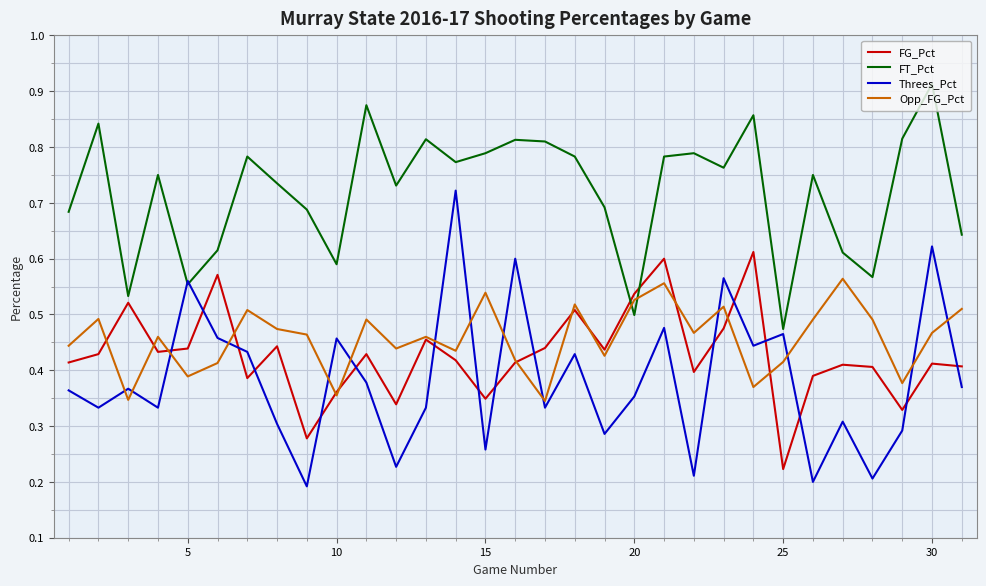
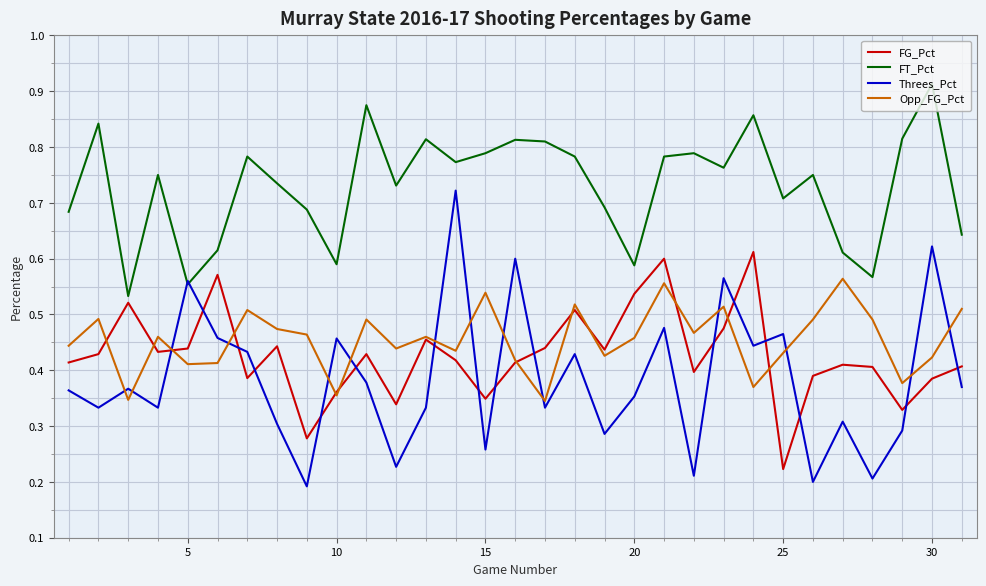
  {
    "FG_Pct": {
      "5": 0.44,
      "10": 0.36,
      "15": 0.35,
      "20": 0.54,
      "25": 0.22,
-     "30": 0.41
+     "30": 0.39
    },
    "FT_Pct": {
      "5": 0.55,
      "10": 0.59,
      "15": 0.79,
-     "20": 0.50,
-     "25": 0.47
+     "20": 0.59,
+     "25": 0.71
    },
    "Threes_Pct": {
      "5": 0.56,
      "10": 0.46,
      "15": 0.26,
      "20": 0.35,
      "25": 0.47,
      "30": 0.62
    },
    "Opp_FG_Pct": {
-     "5": 0.39,
+     "5": 0.41,
      "10": 0.36,
      "15": 0.54,
-     "20": 0.53,
-     "25": 0.42,
-     "30": 0.47
+     "20": 0.46,
+     "25": 0.43,
+     "30": 0.42
    }
  }
